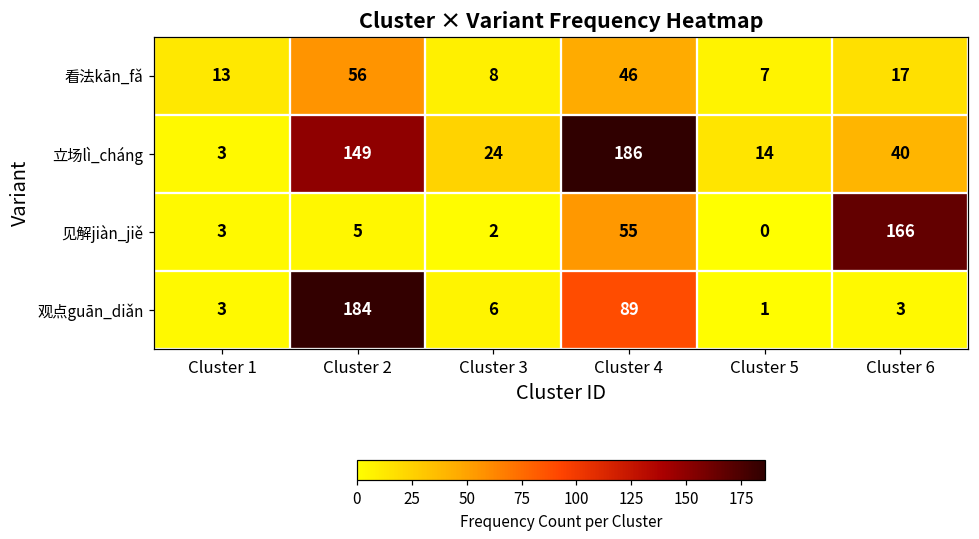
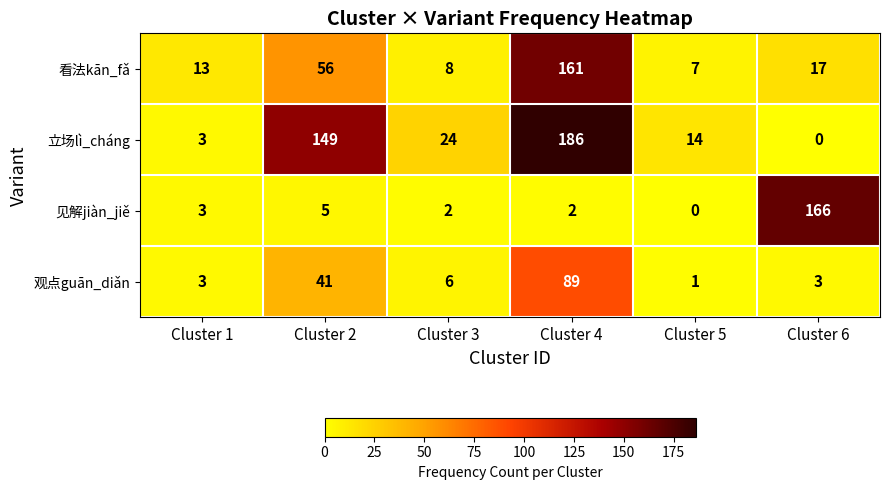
  {
    "看法kān_fǎ": {
      "Cluster 1": 13,
      "Cluster 2": 56,
      "Cluster 3": 8,
-     "Cluster 4": 46,
+     "Cluster 4": 161,
      "Cluster 5": 7,
      "Cluster 6": 17
    },
    "立场lì_cháng": {
      "Cluster 1": 3,
      "Cluster 2": 149,
      "Cluster 3": 24,
      "Cluster 4": 186,
      "Cluster 5": 14,
-     "Cluster 6": 40
+     "Cluster 6": 0
    },
    "见解jiàn_jiě": {
      "Cluster 1": 3,
      "Cluster 2": 5,
      "Cluster 3": 2,
-     "Cluster 4": 55,
+     "Cluster 4": 2,
      "Cluster 5": 0,
      "Cluster 6": 166
    },
    "观点guān_diǎn": {
      "Cluster 1": 3,
-     "Cluster 2": 184,
+     "Cluster 2": 41,
      "Cluster 3": 6,
      "Cluster 4": 89,
      "Cluster 5": 1,
      "Cluster 6": 3
    }
  }
